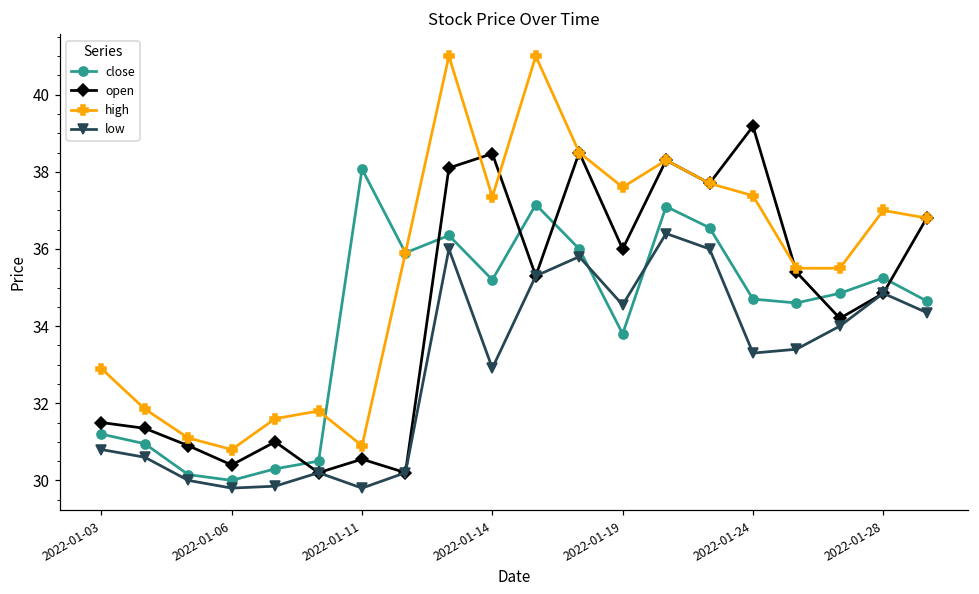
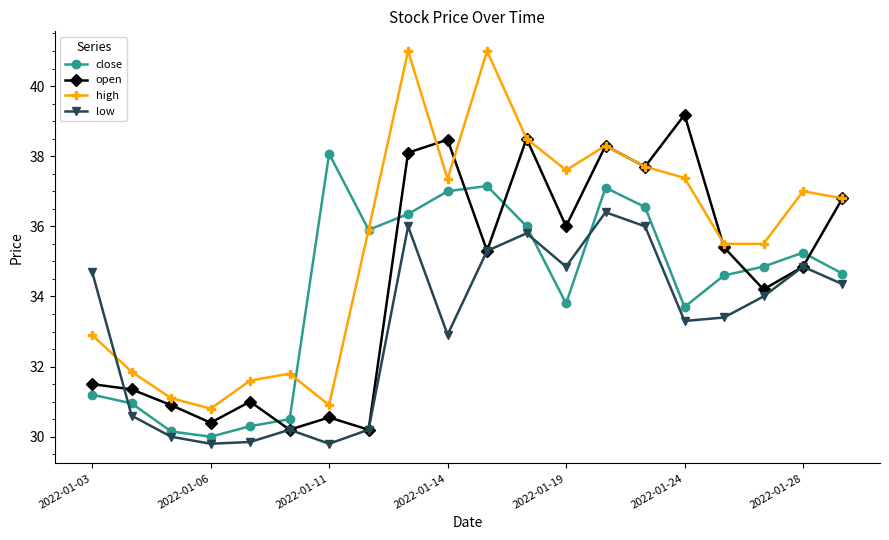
  {
    "close": {
      "2022-01-03": 31.2,
      "2022-01-06": 30.0,
      "2022-01-11": 38.1,
-     "2022-01-14": 35.2,
+     "2022-01-14": 37.0,
      "2022-01-19": 33.8,
-     "2022-01-24": 34.7,
+     "2022-01-24": 33.7,
      "2022-01-28": 35.3
    },
    "open": {
      "2022-01-03": 31.5,
      "2022-01-06": 30.4,
      "2022-01-11": 30.6,
      "2022-01-14": 38.5,
      "2022-01-19": 36.0,
      "2022-01-24": 39.2
    },
    "high": {
      "2022-01-03": 32.9,
      "2022-01-06": 30.8,
      "2022-01-11": 30.9,
      "2022-01-14": 37.4,
      "2022-01-19": 37.6,
      "2022-01-24": 37.4,
      "2022-01-28": 37.0
    },
    "low": {
-     "2022-01-03": 30.8,
+     "2022-01-03": 34.7,
      "2022-01-06": 29.8,
      "2022-01-11": 29.8,
      "2022-01-14": 32.9,
-     "2022-01-19": 34.6,
+     "2022-01-19": 34.9,
      "2022-01-24": 33.3
    }
  }
